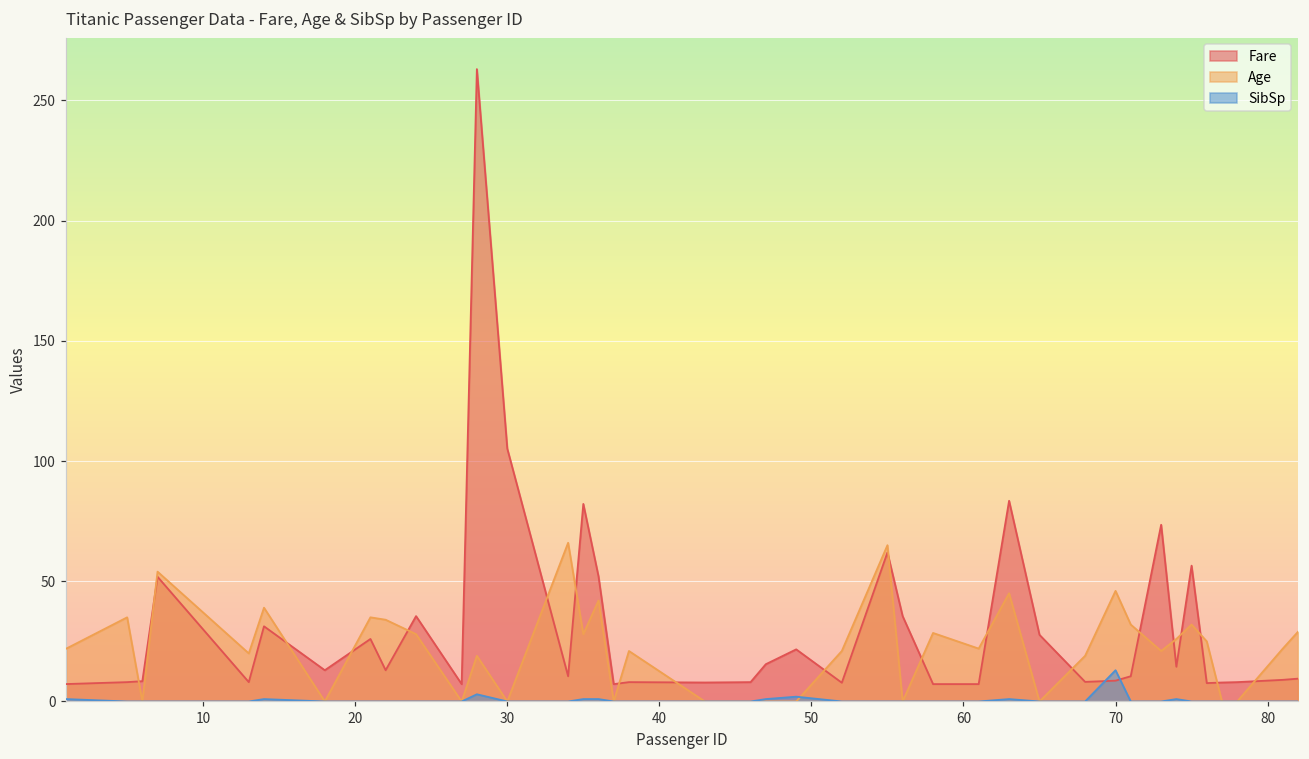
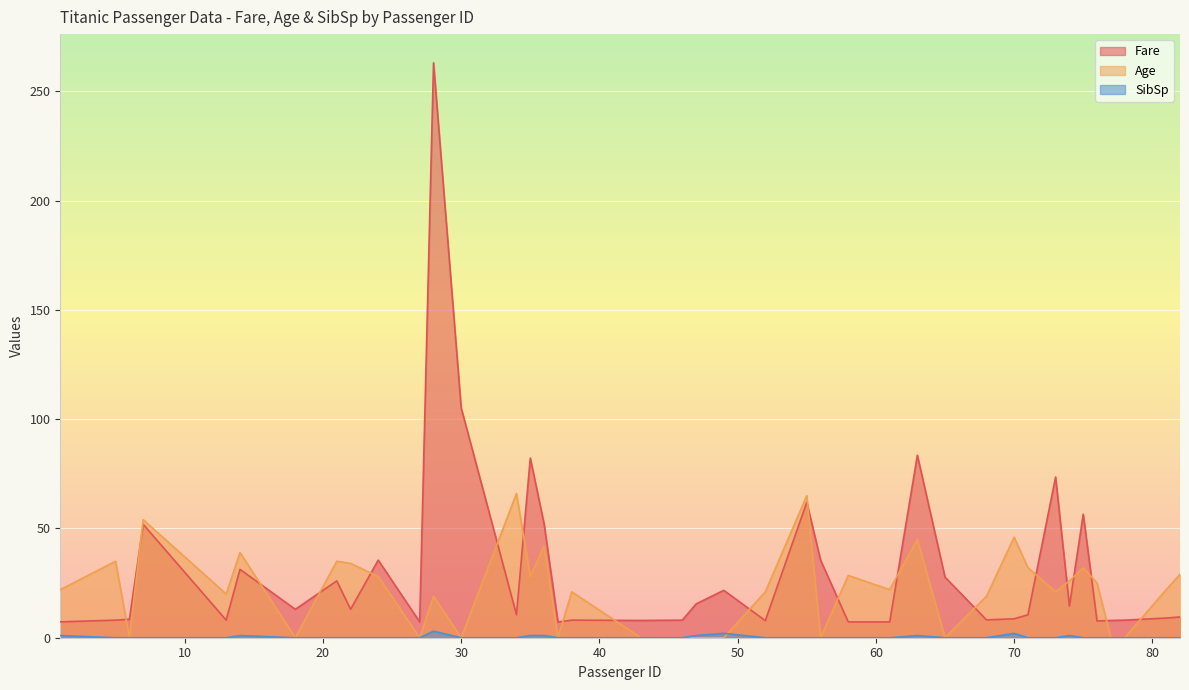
  {
    "Fare": {
      "30": 105,
      "70": 9
    },
    "Age": {
      "70": 46
    },
    "SibSp": {
-     "70": 13
+     "70": 2
    }
  }
